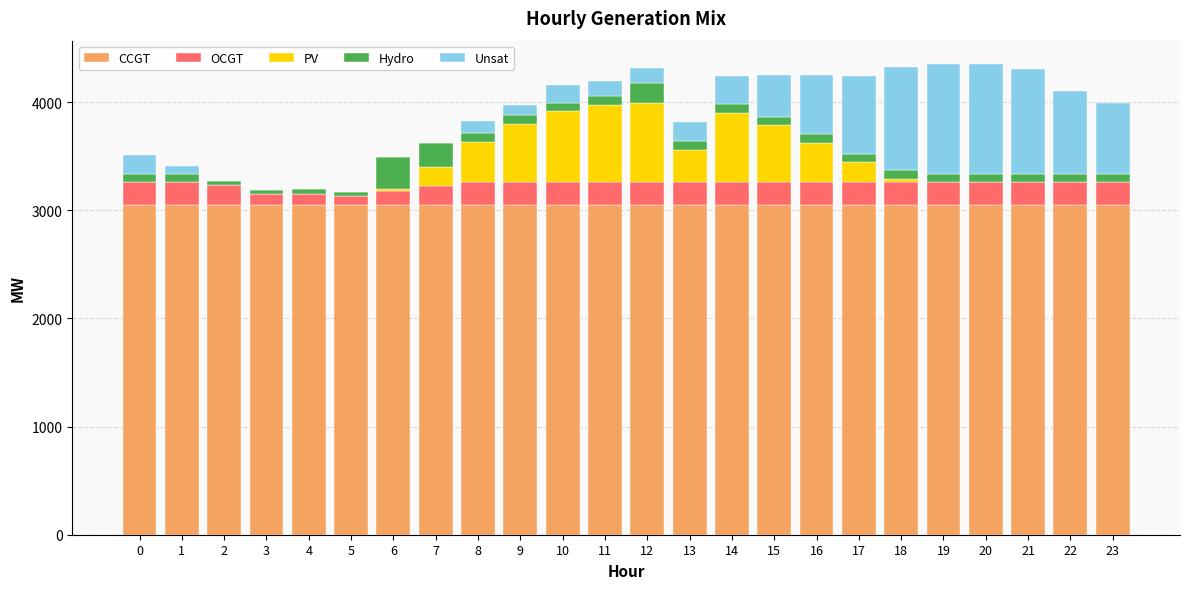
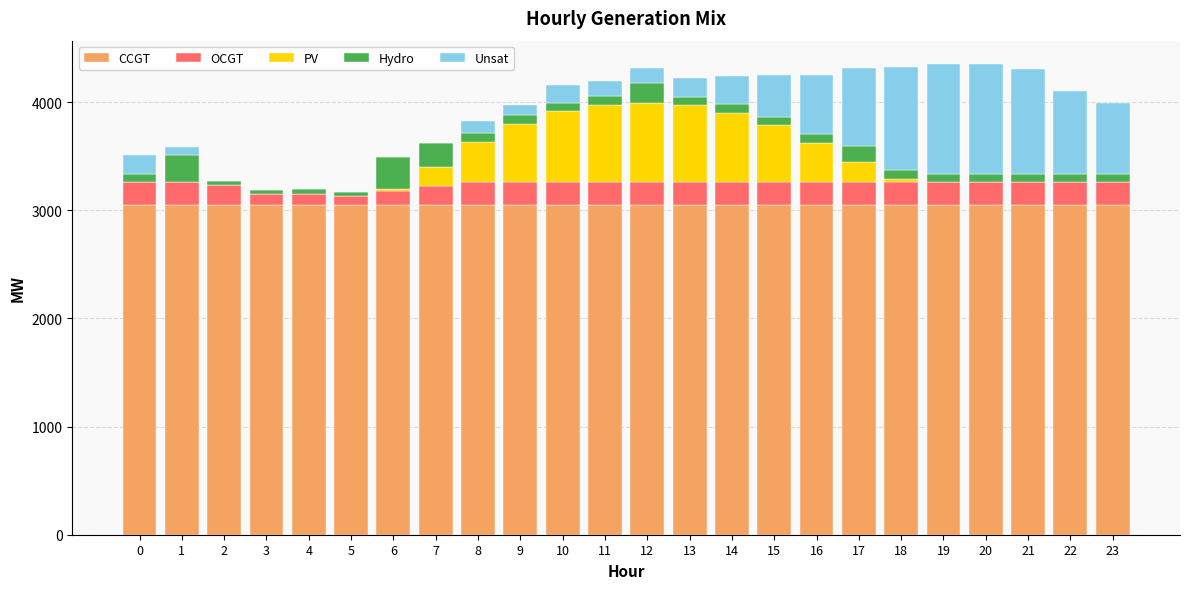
  {
    "PV": {
      "0": 0,
      "1": 0,
      "2": 0,
      "3": 0,
      "4": 0,
      "5": 0,
      "7": 180,
      "8": 380,
      "9": 540,
      "10": 660,
      "11": 720,
      "12": 740,
-     "13": 300,
+     "13": 710,
      "14": 640,
      "15": 530,
      "16": 370,
      "17": 190,
      "18": 30,
      "20": 0,
      "21": 0,
      "22": 0,
      "23": 0
    },
    "Hydro": {
      "0": 80,
-     "1": 80,
+     "1": 260,
      "2": 40,
      "3": 40,
      "4": 40,
      "5": 40,
      "6": 300,
      "7": 220,
      "8": 80,
      "9": 80,
      "10": 80,
      "11": 80,
      "12": 180,
      "13": 80,
      "14": 80,
      "15": 80,
      "16": 80,
-     "17": 80,
+     "17": 150,
      "18": 80,
      "19": 80,
      "20": 80,
      "21": 80,
      "22": 80,
      "23": 80
    },
    "Unsat": {
      "0": 180,
      "1": 70,
      "2": 0,
      "3": 0,
      "4": 0,
      "5": 0,
      "6": 0,
      "7": 0,
      "8": 120,
      "9": 100,
      "10": 170,
      "11": 140,
      "12": 140,
      "13": 170,
      "14": 270,
      "15": 390,
      "16": 550,
      "17": 720,
      "18": 960,
      "19": 1010,
      "20": 1010,
      "21": 970,
      "22": 770,
      "23": 660
    }
  }
